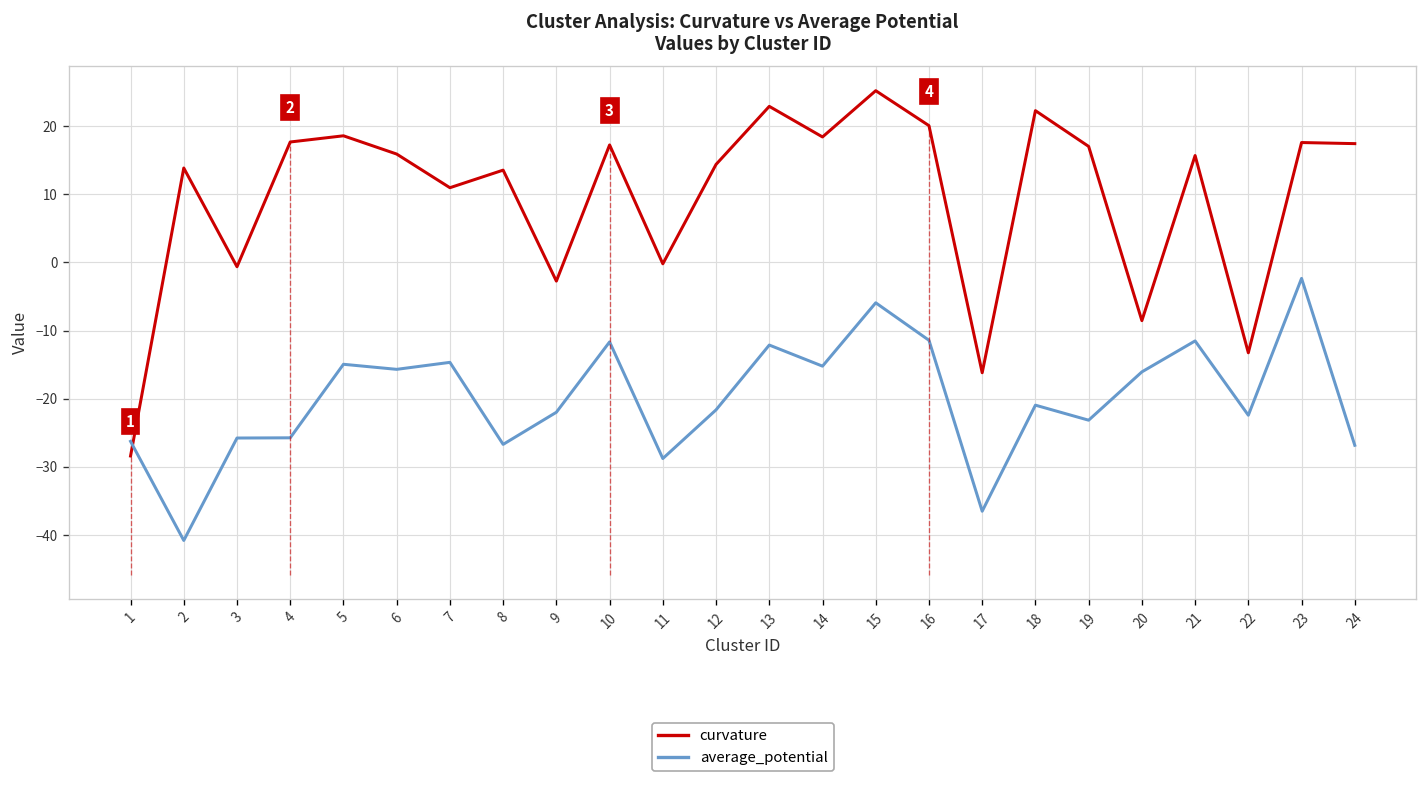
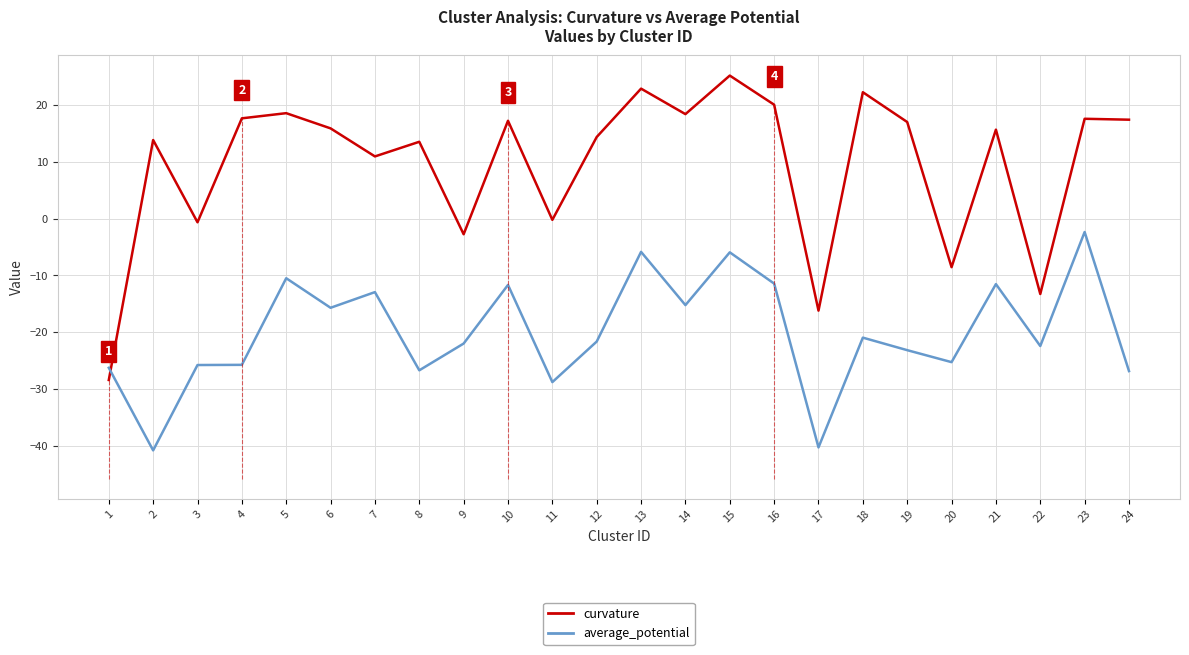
  {
    "average_potential": {
      "2": -41,
      "3": -26,
      "4": -26,
-     "5": -15,
+     "5": -10,
      "6": -16,
-     "7": -15,
+     "7": -13,
      "8": -27,
      "9": -22,
      "10": -12,
      "11": -29,
      "12": -22,
-     "13": -12,
+     "13": -6,
      "14": -15,
      "15": -6,
      "16": -11,
-     "17": -37,
+     "17": -40,
      "18": -21,
      "19": -23,
-     "20": -16,
+     "20": -25,
      "21": -12,
      "22": -22,
      "23": -2,
      "24": -27
    }
  }
